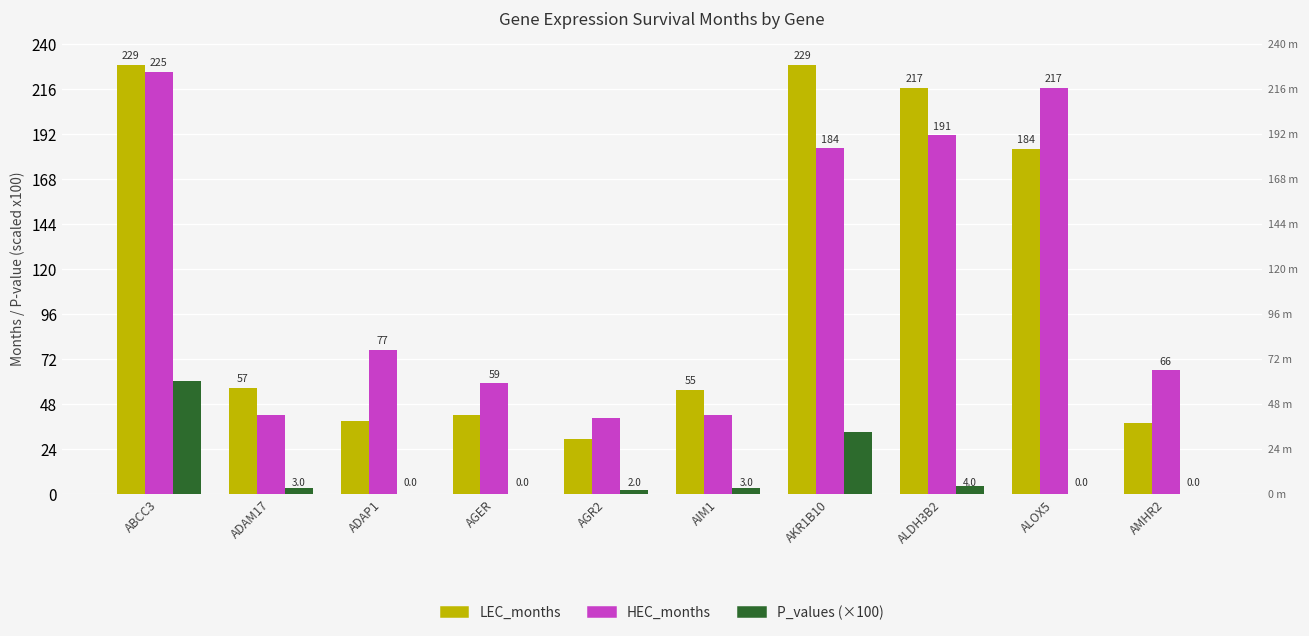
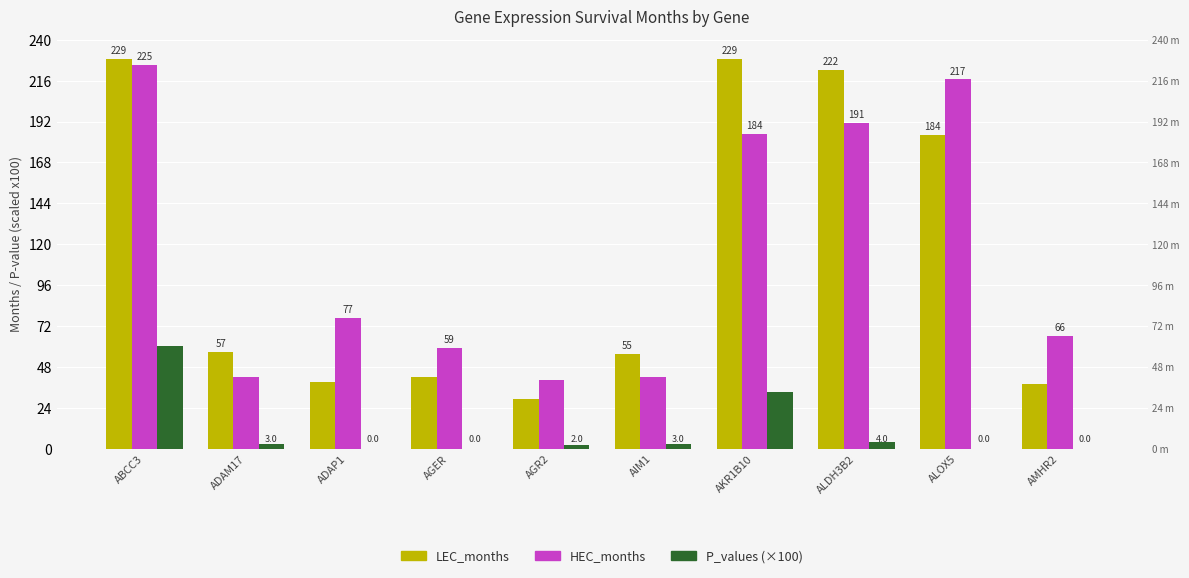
  {
    "LEC_months": {
      "ABCC3": 229,
      "ADAM17": 57,
      "AIM1": 55,
      "AKR1B10": 229,
-     "ALDH3B2": 217,
+     "ALDH3B2": 222,
      "ALOX5": 184
    },
    "HEC_months": {
      "ABCC3": 225,
      "ADAP1": 77,
      "AGER": 59,
      "AKR1B10": 184,
      "ALDH3B2": 191,
      "ALOX5": 217,
      "AMHR2": 66
    },
    "P_values (×100)": {
      "ADAM17": 3.0,
      "ADAP1": 0.0,
      "AGER": 0.0,
      "AGR2": 2.0,
      "AIM1": 3.0,
      "ALDH3B2": 4.0,
      "ALOX5": 0.0,
      "AMHR2": 0.0
    }
  }
